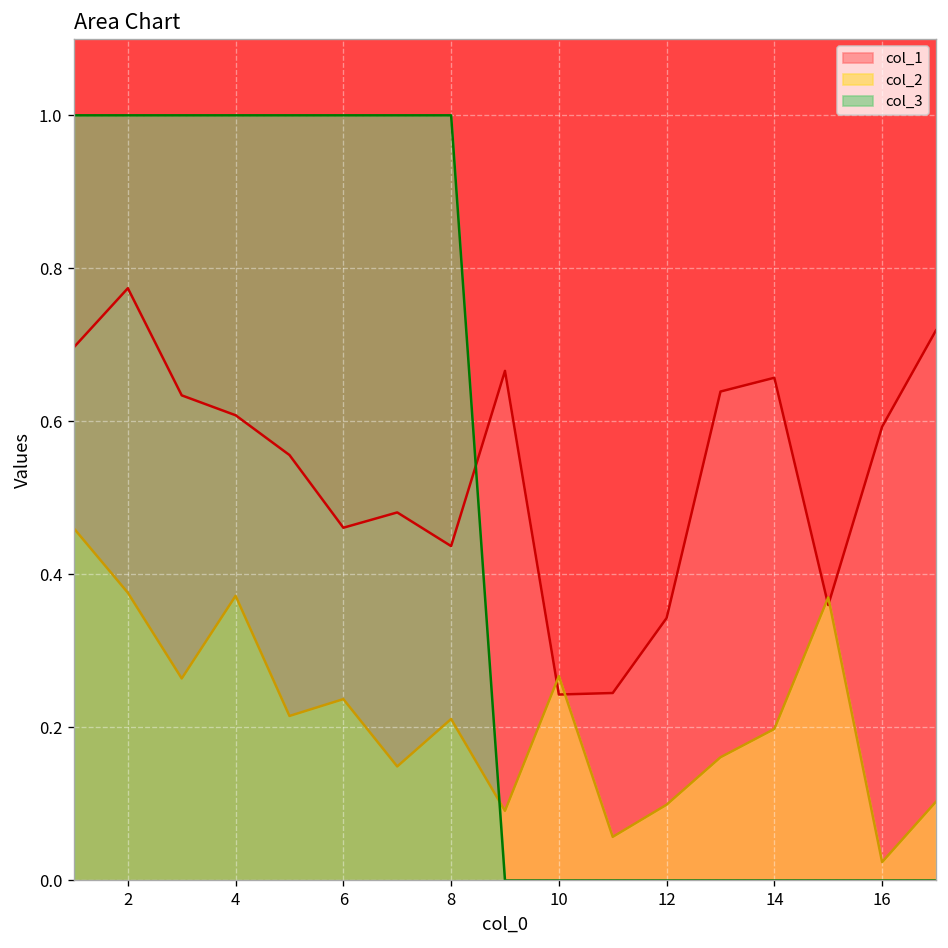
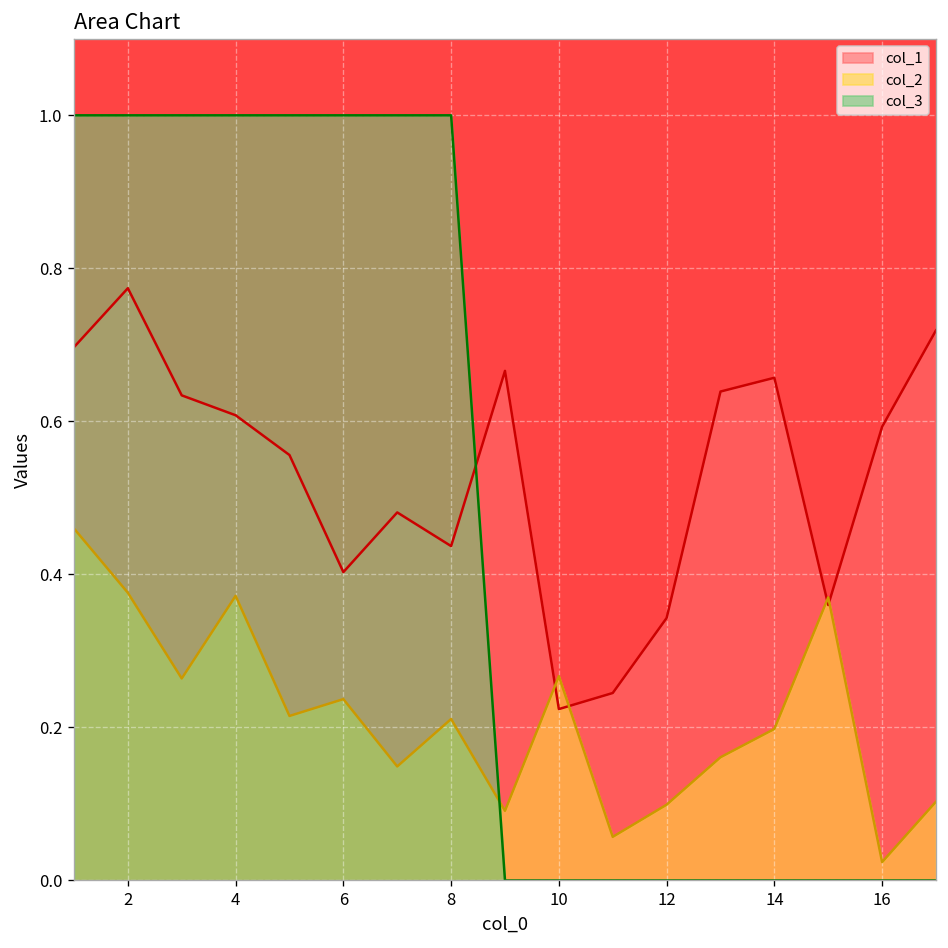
  {
    "col_1": {
      "2": 0.77,
      "4": 0.61,
-     "6": 0.46,
+     "6": 0.40,
      "8": 0.44,
-     "10": 0.24,
+     "10": 0.22,
      "12": 0.34,
      "14": 0.66,
      "16": 0.59
    },
    "col_2": {
      "2": 0.38,
      "4": 0.37,
      "6": 0.24,
      "8": 0.21,
      "10": 0.27,
      "12": 0.10,
      "14": 0.20,
      "16": 0.02
    },
    "col_3": {
      "2": 1.00,
      "4": 1.00,
      "6": 1.00,
      "8": 1.00,
      "10": 0.00,
      "12": 0.00,
      "14": 0.00,
      "16": 0.00
    }
  }
